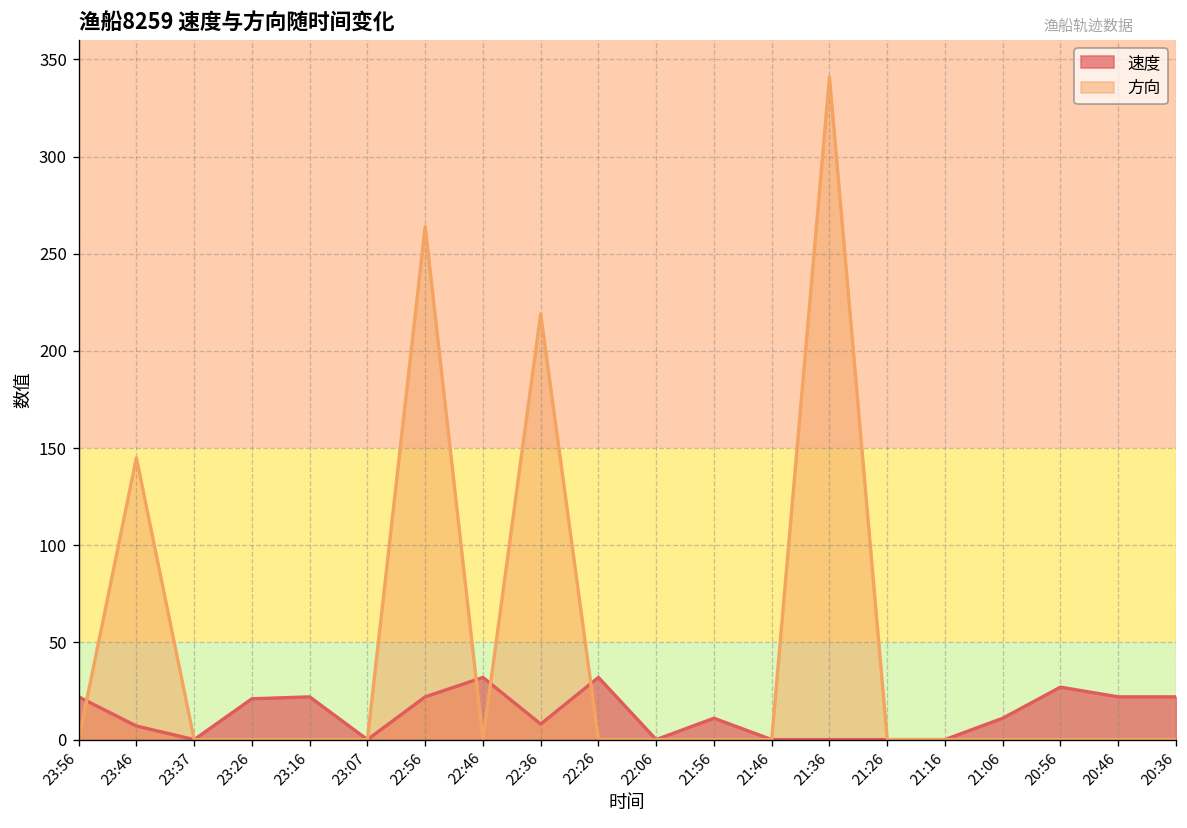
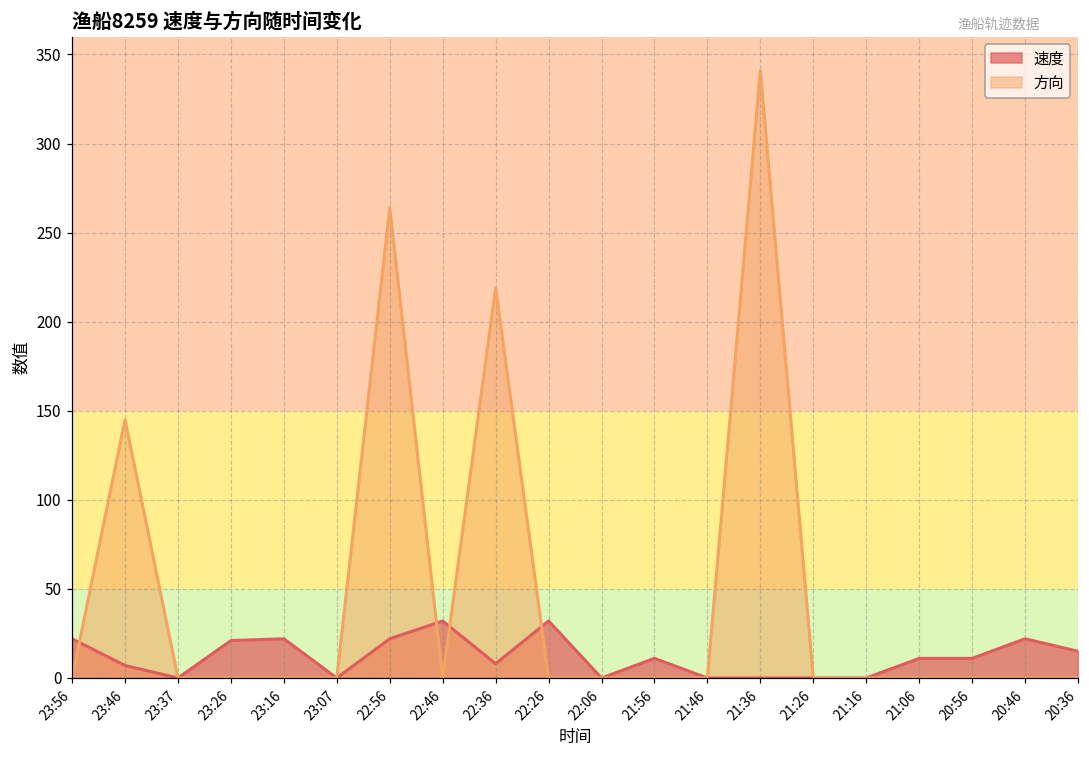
  {
    "速度": {
      "23:56": 22,
      "23:46": 7,
      "23:26": 21,
      "23:16": 22,
      "22:56": 22,
      "22:46": 32,
      "22:36": 8,
      "22:26": 32,
      "21:56": 11,
      "21:36": 0,
      "21:06": 11,
-     "20:56": 27,
+     "20:56": 11,
      "20:46": 22,
-     "20:36": 22
+     "20:36": 15
    },
    "方向": {
      "23:56": 0,
      "23:46": 145,
      "23:26": 0,
      "23:16": 0,
      "22:56": 264,
      "22:46": 0,
      "22:36": 219,
      "22:26": 0,
      "21:56": 0,
      "21:36": 341,
      "21:06": 0,
      "20:56": 0,
      "20:46": 0,
      "20:36": 0
    }
  }
